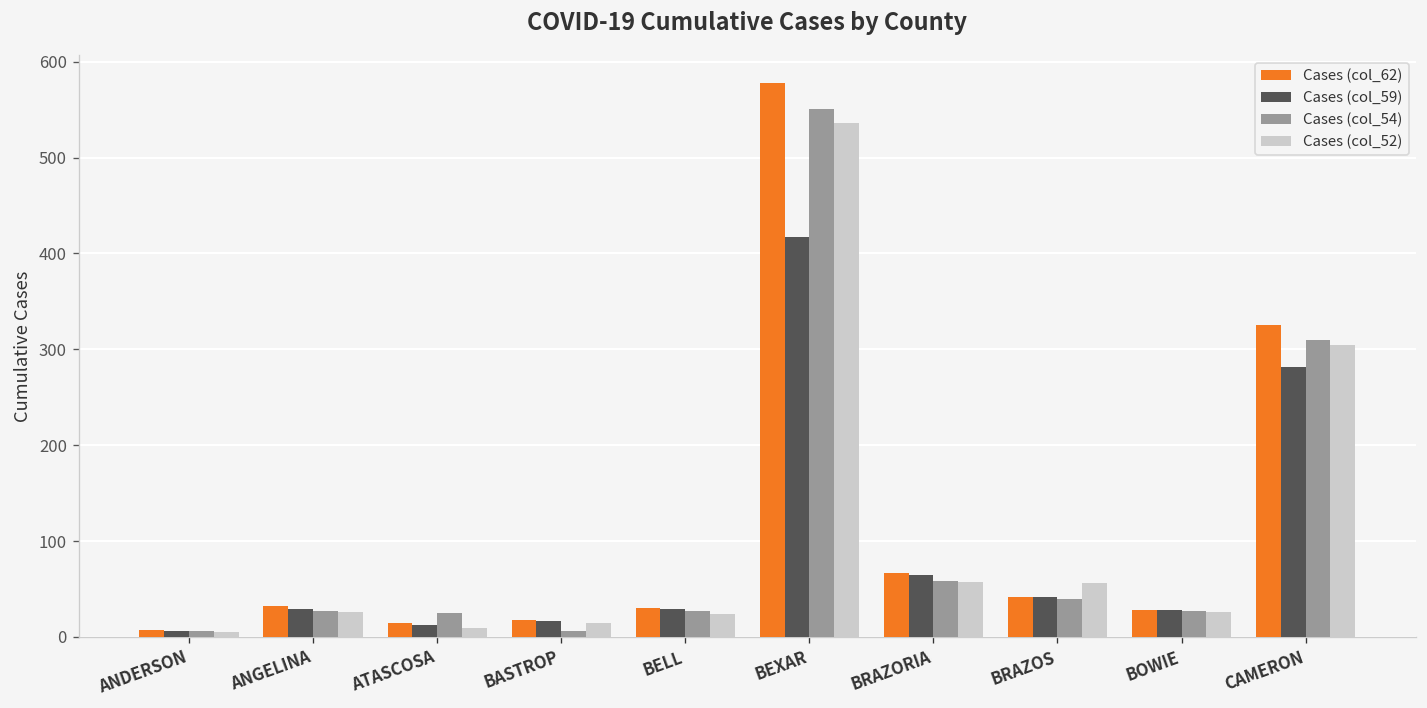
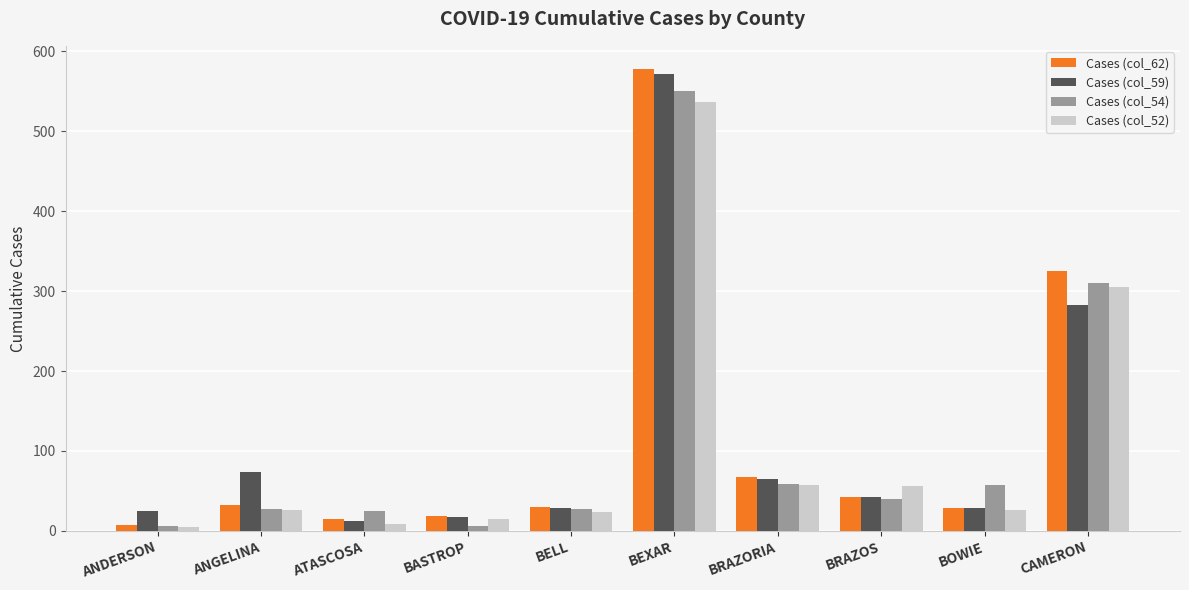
  {
    "Cases (col_62)": {
      "ANDERSON": 10,
      "ANGELINA": 30,
      "ATASCOSA": 20,
      "BASTROP": 20,
      "BELL": 30,
      "BEXAR": 580,
      "BRAZORIA": 70,
      "BRAZOS": 40,
      "BOWIE": 30,
      "CAMERON": 330
    },
    "Cases (col_59)": {
-     "ANDERSON": 10,
-     "ANGELINA": 30,
+     "ANDERSON": 30,
+     "ANGELINA": 70,
      "ATASCOSA": 10,
      "BASTROP": 20,
      "BELL": 30,
-     "BEXAR": 420,
+     "BEXAR": 570,
      "BRAZORIA": 70,
      "BRAZOS": 40,
      "BOWIE": 30,
      "CAMERON": 280
    },
    "Cases (col_54)": {
      "ANDERSON": 10,
      "ANGELINA": 30,
      "ATASCOSA": 30,
      "BASTROP": 10,
      "BELL": 30,
      "BEXAR": 550,
      "BRAZORIA": 60,
      "BRAZOS": 40,
-     "BOWIE": 30,
+     "BOWIE": 60,
      "CAMERON": 310
    },
    "Cases (col_52)": {
      "ANDERSON": 10,
      "ANGELINA": 30,
      "ATASCOSA": 10,
      "BASTROP": 20,
      "BELL": 20,
      "BEXAR": 540,
      "BRAZORIA": 60,
      "BRAZOS": 60,
      "BOWIE": 30,
      "CAMERON": 310
    }
  }
